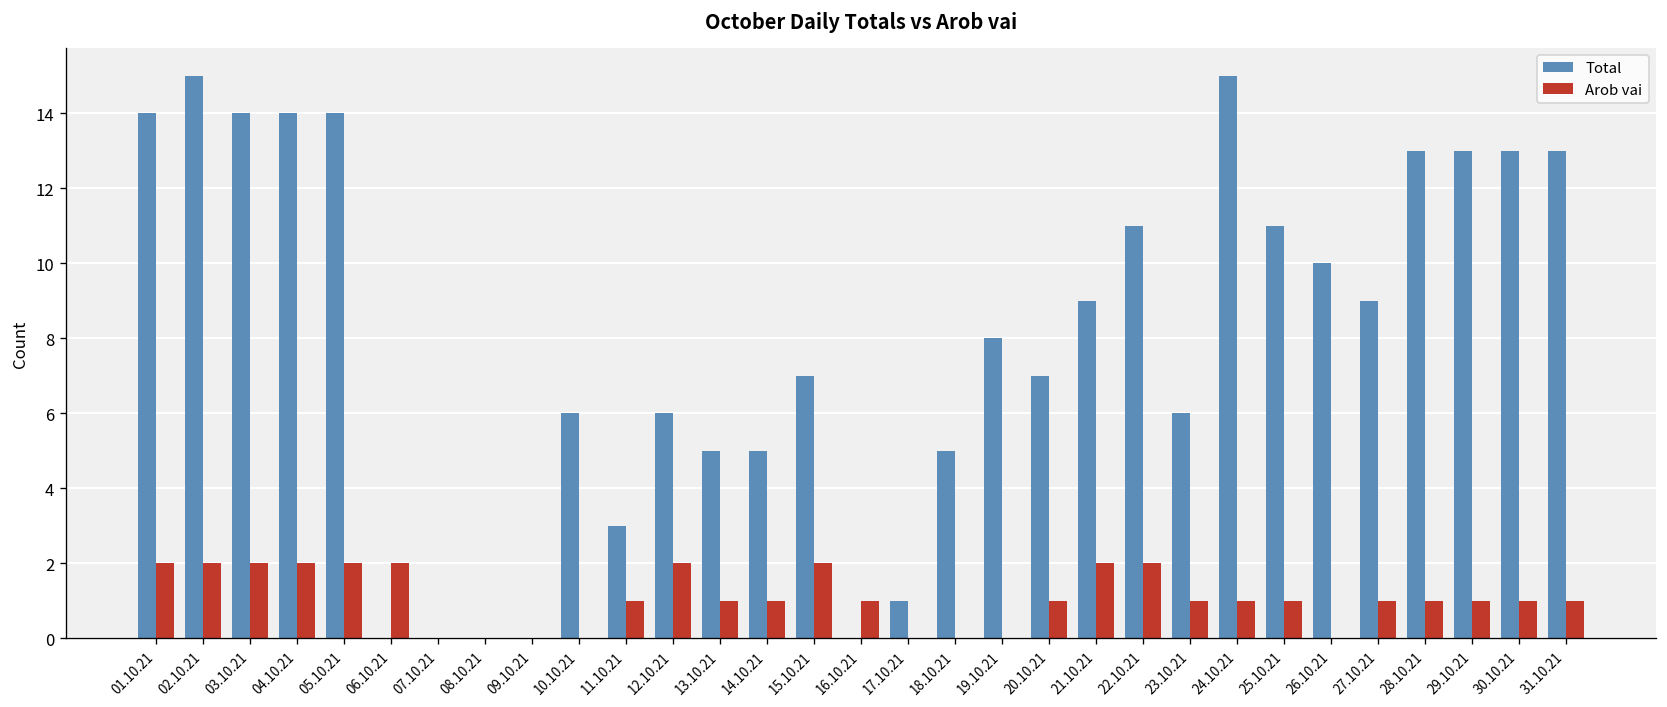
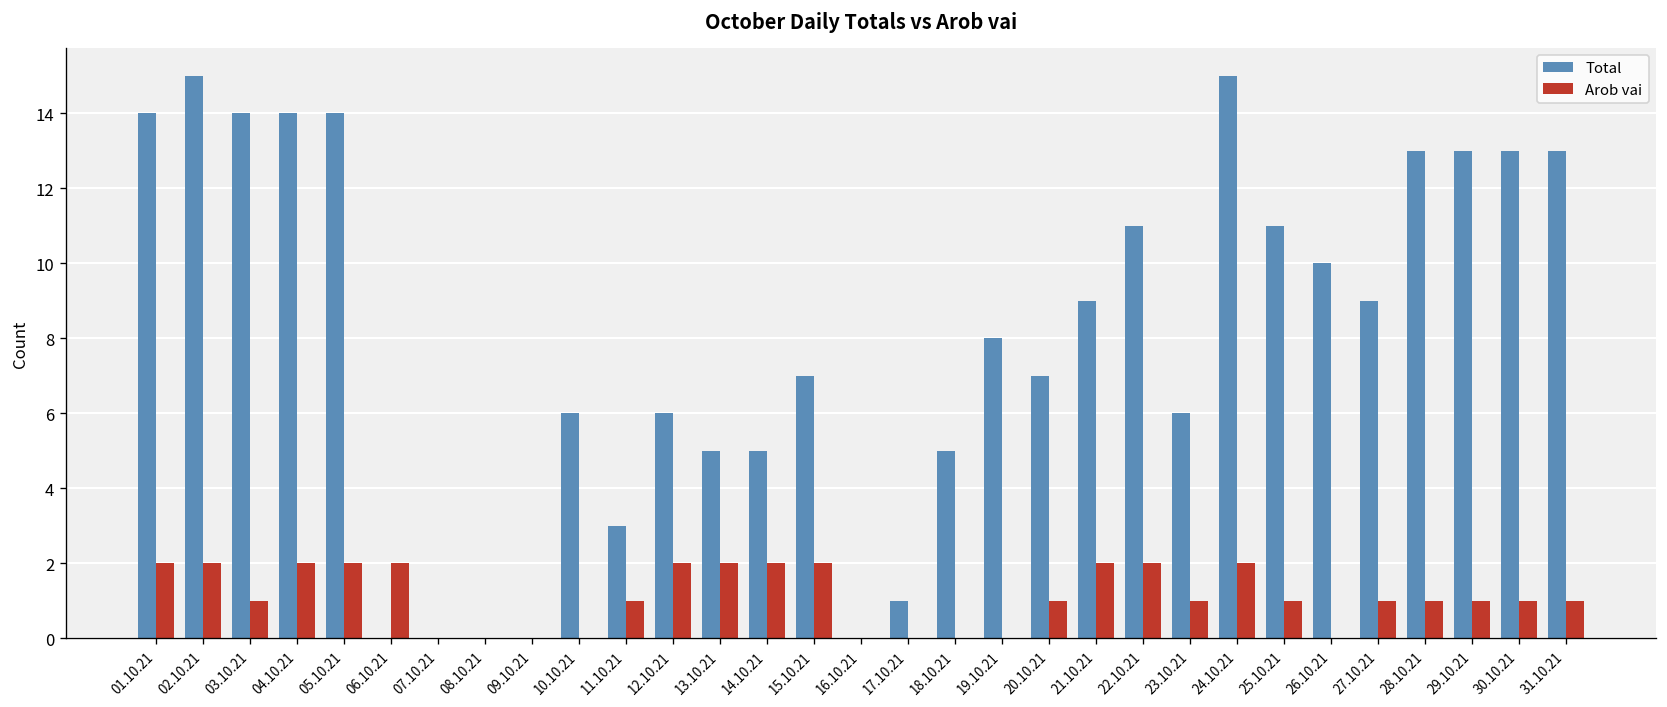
  {
    "Total": {
      "01.10.21": 14,
      "02.10.21": 15,
      "03.10.21": 14,
      "04.10.21": 14,
      "05.10.21": 14,
      "06.10.21": 0,
      "07.10.21": 0,
      "08.10.21": 0,
      "09.10.21": 0,
      "10.10.21": 6,
      "11.10.21": 3,
      "12.10.21": 6,
      "13.10.21": 5,
      "14.10.21": 5,
      "15.10.21": 7,
      "16.10.21": 0,
      "17.10.21": 1,
      "18.10.21": 5,
      "19.10.21": 8,
      "20.10.21": 7,
      "21.10.21": 9,
      "22.10.21": 11,
      "23.10.21": 6,
      "24.10.21": 15,
      "25.10.21": 11,
      "26.10.21": 10,
      "27.10.21": 9,
      "28.10.21": 13,
      "29.10.21": 13,
      "30.10.21": 13,
      "31.10.21": 13
    },
    "Arob vai": {
      "01.10.21": 2,
      "02.10.21": 2,
-     "03.10.21": 2,
+     "03.10.21": 1,
      "04.10.21": 2,
      "05.10.21": 2,
      "06.10.21": 2,
      "07.10.21": 0,
      "08.10.21": 0,
      "09.10.21": 0,
      "10.10.21": 0,
      "11.10.21": 1,
      "12.10.21": 2,
-     "13.10.21": 1,
-     "14.10.21": 1,
+     "13.10.21": 2,
+     "14.10.21": 2,
      "15.10.21": 2,
-     "16.10.21": 1,
+     "16.10.21": 0,
      "17.10.21": 0,
      "18.10.21": 0,
      "19.10.21": 0,
      "20.10.21": 1,
      "21.10.21": 2,
      "22.10.21": 2,
      "23.10.21": 1,
-     "24.10.21": 1,
+     "24.10.21": 2,
      "25.10.21": 1,
      "26.10.21": 0,
      "27.10.21": 1,
      "28.10.21": 1,
      "29.10.21": 1,
      "30.10.21": 1,
      "31.10.21": 1
    }
  }
